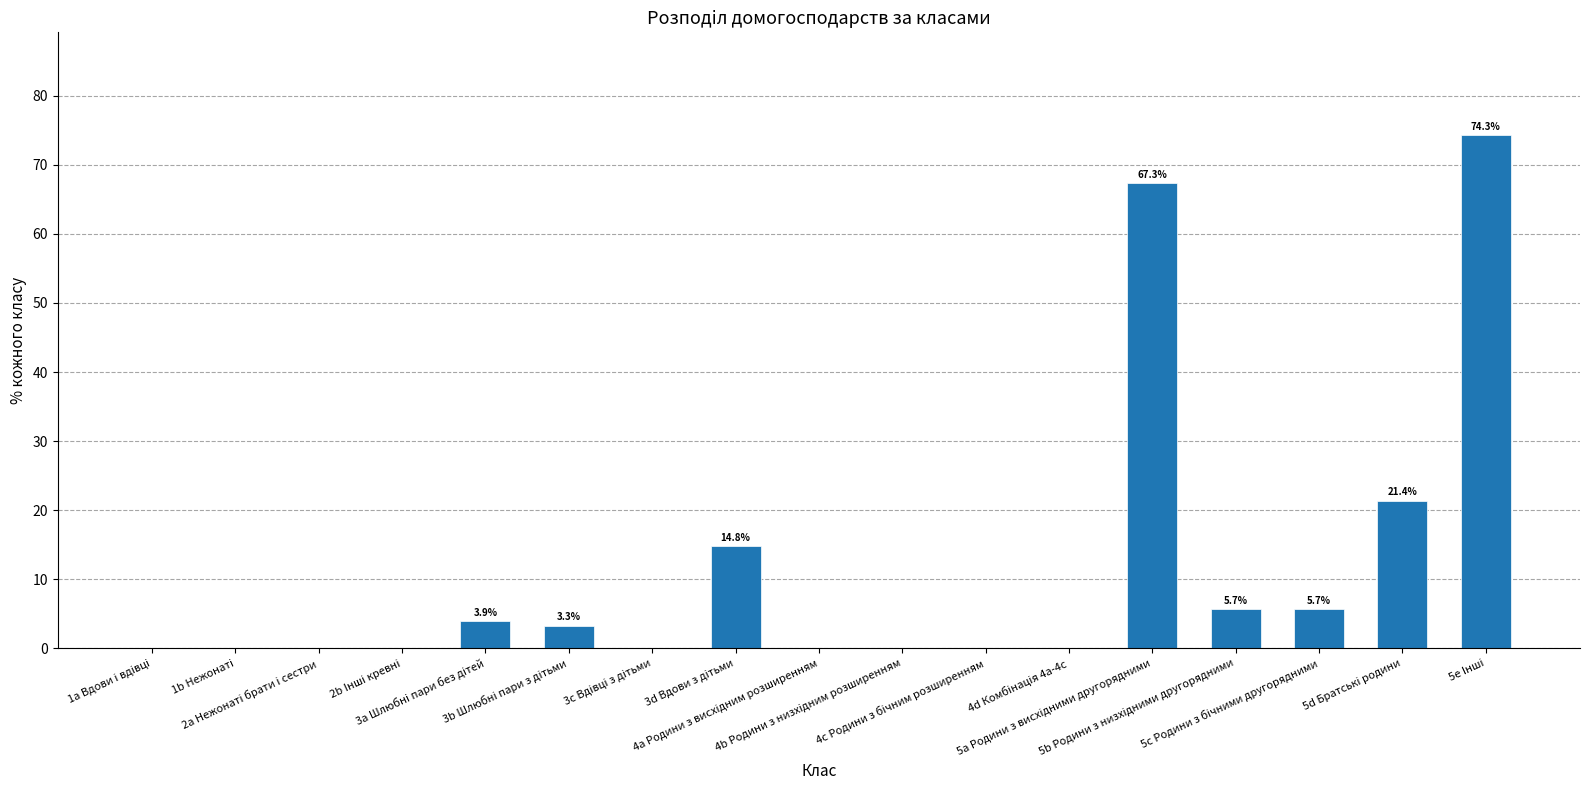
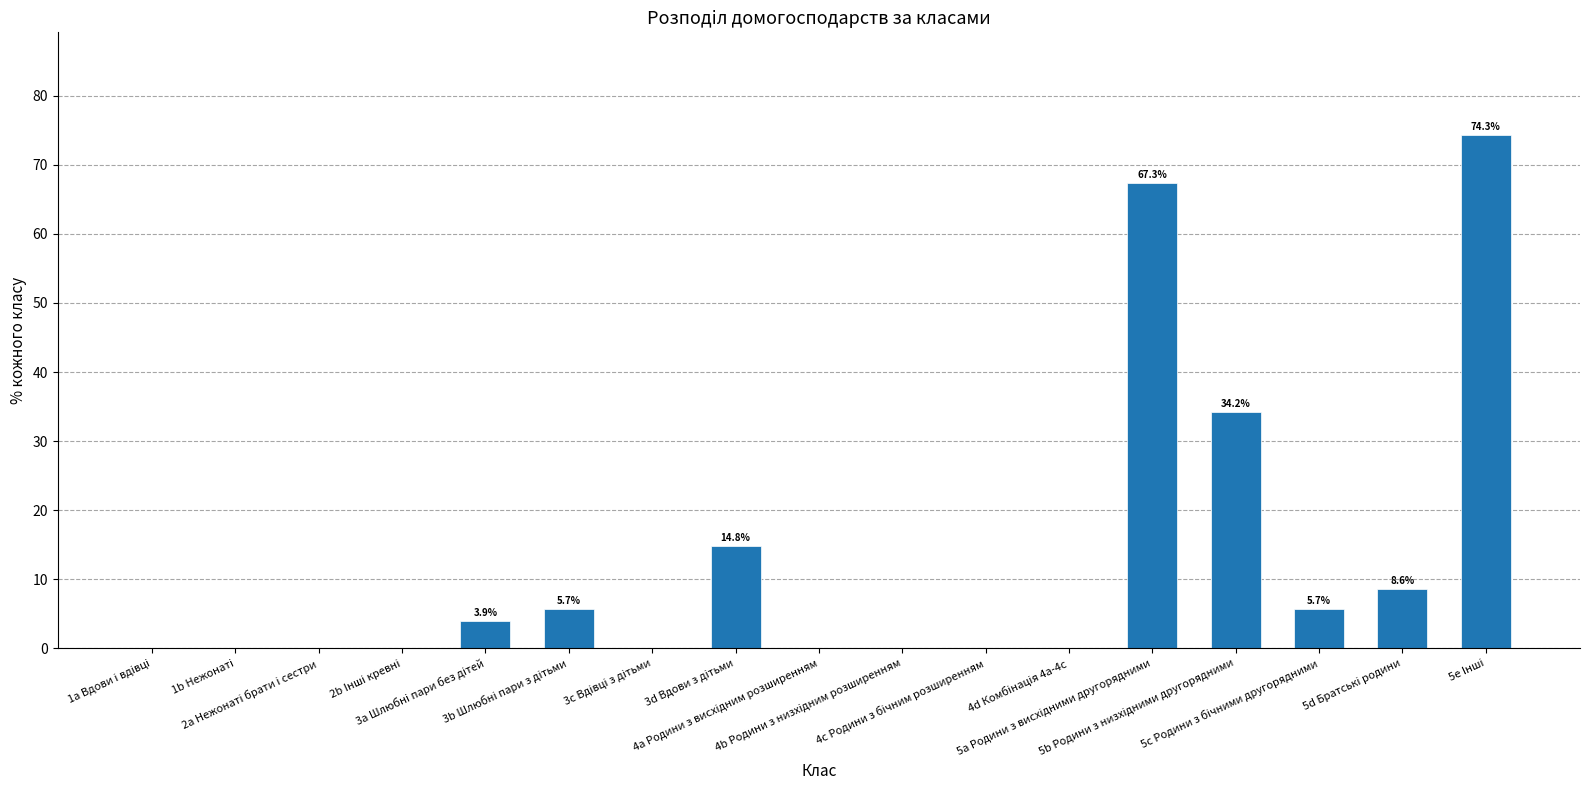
  {
    "3a Шлюбні пари без дітей": "3.9%",
-   "3b Шлюбні пари з дітьми": "3.3%",
+   "3b Шлюбні пари з дітьми": "5.7%",
    "3d Вдови з дітьми": "14.8%",
    "5a Родини з висхідними другорядними": "67.3%",
-   "5b Родини з низхідними другорядними": "5.7%",
+   "5b Родини з низхідними другорядними": "34.2%",
    "5c Родини з бічними другорядними": "5.7%",
-   "5d Братські родини": "21.4%",
+   "5d Братські родини": "8.6%",
    "5e Інші": "74.3%"
  }
